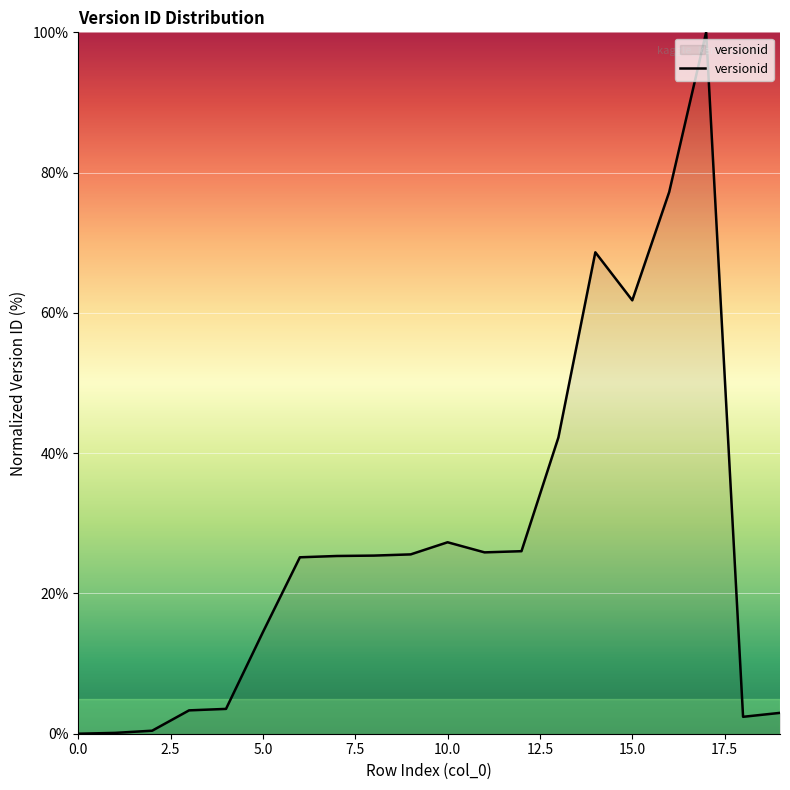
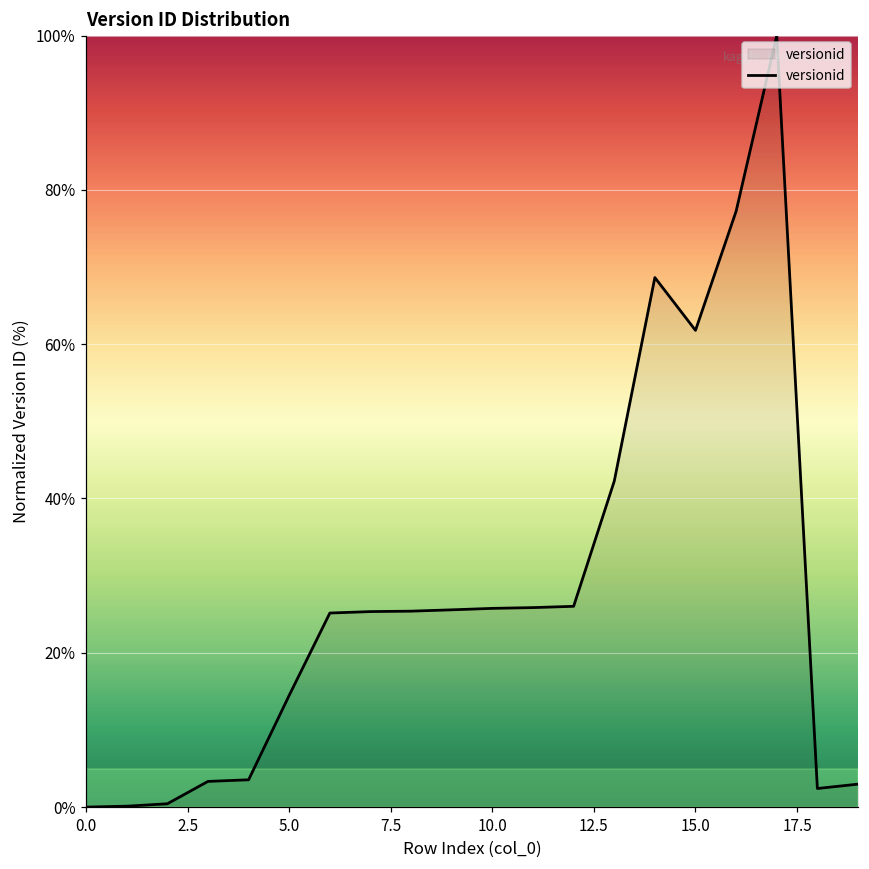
  {
    "0.0": "0%",
    "5.0": "14%",
-   "10.0": "27%",
+   "10.0": "26%",
    "15.0": "62%"
  }
